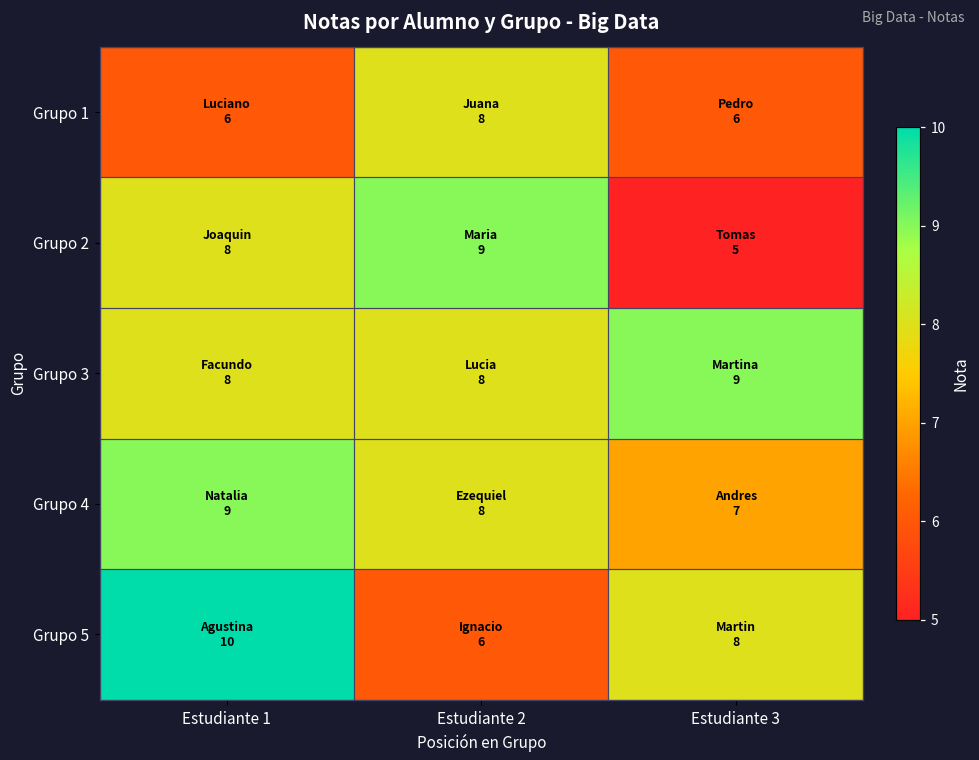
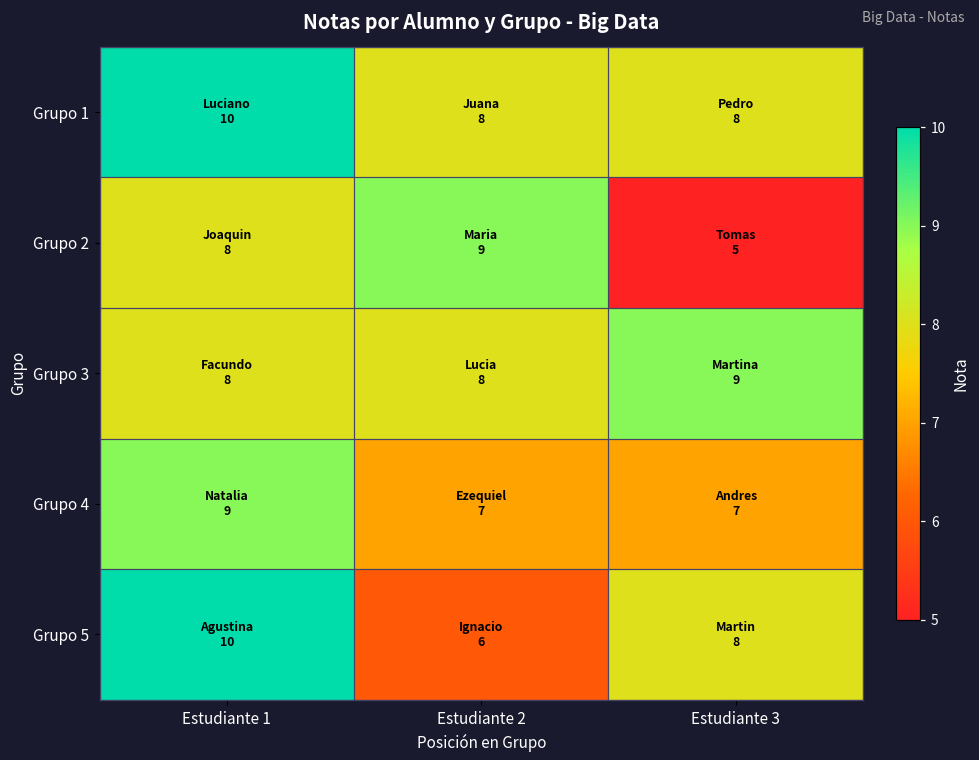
  {
    "Grupo 1": {
-     "Estudiante 1": 6,
+     "Estudiante 1": 10,
      "Estudiante 2": 8,
-     "Estudiante 3": 6
+     "Estudiante 3": 8
    },
    "Grupo 2": {
      "Estudiante 1": 8,
      "Estudiante 2": 9,
      "Estudiante 3": 5
    },
    "Grupo 3": {
      "Estudiante 1": 8,
      "Estudiante 2": 8,
      "Estudiante 3": 9
    },
    "Grupo 4": {
      "Estudiante 1": 9,
-     "Estudiante 2": 8,
+     "Estudiante 2": 7,
      "Estudiante 3": 7
    },
    "Grupo 5": {
      "Estudiante 1": 10,
      "Estudiante 2": 6,
      "Estudiante 3": 8
    }
  }
